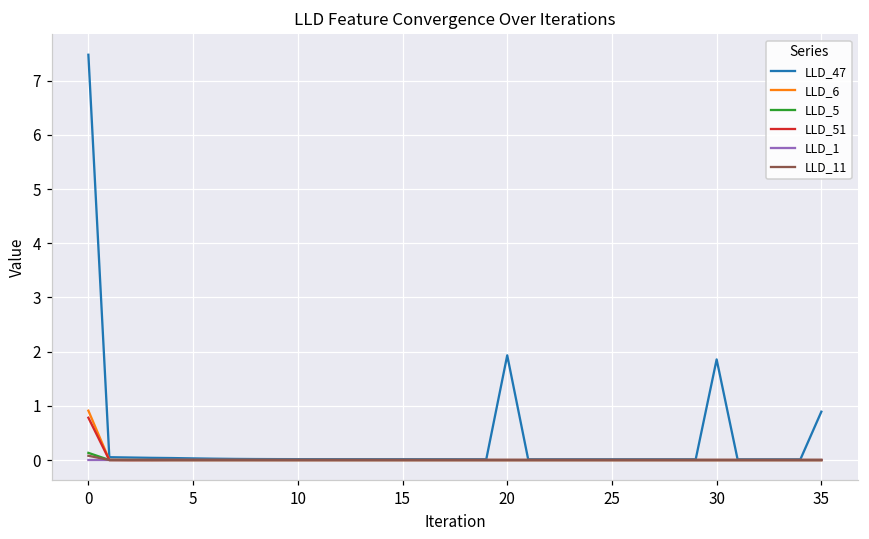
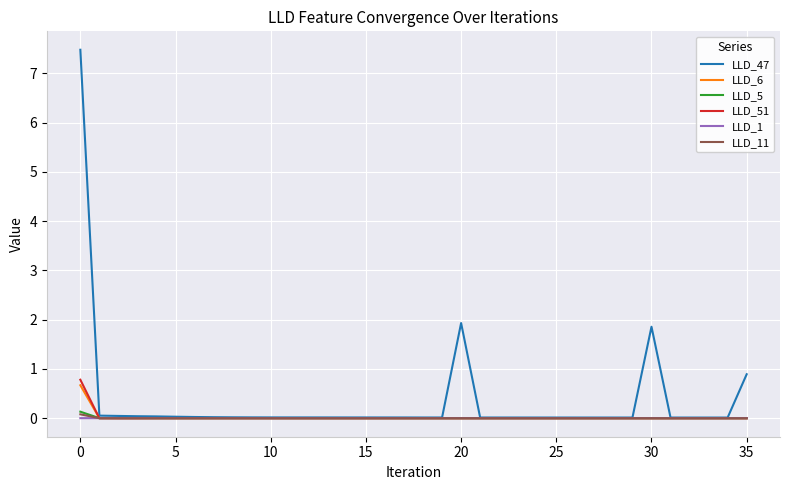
  {
    "LLD_47": {
      "0": 7.5,
      "20": 1.9,
      "30": 1.9,
      "35": 0.9
    },
    "LLD_6": {
-     "0": 0.9
+     "0": 0.7
    },
    "LLD_5": {
      "0": 0.1
    },
    "LLD_51": {
      "0": 0.8
    },
    "LLD_1": {
      "0": 0.0
    },
    "LLD_11": {
      "0": 0.1
    }
  }
